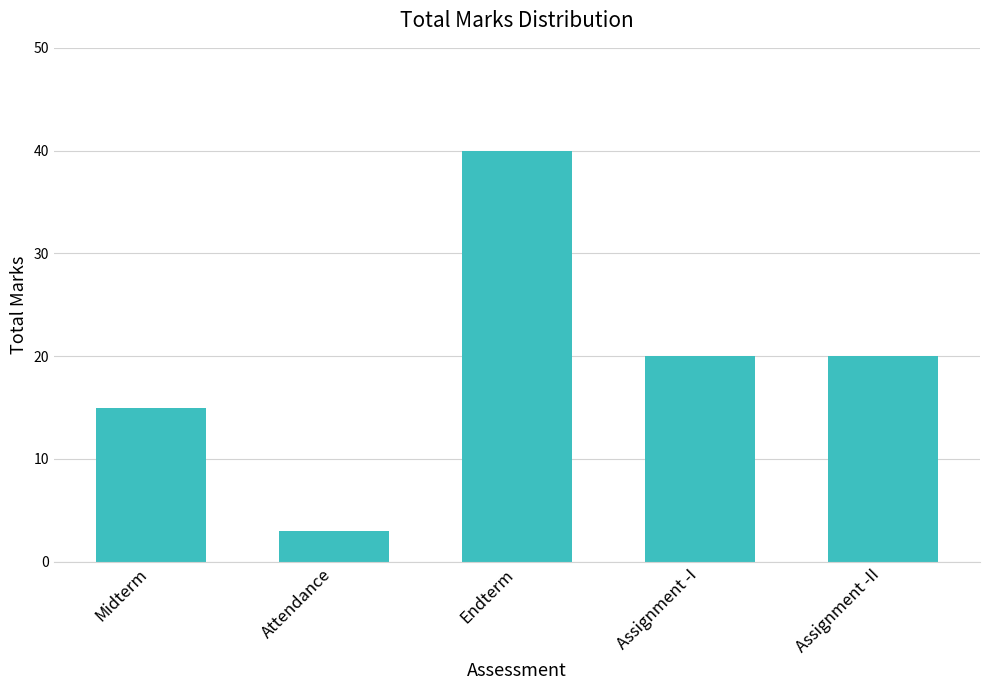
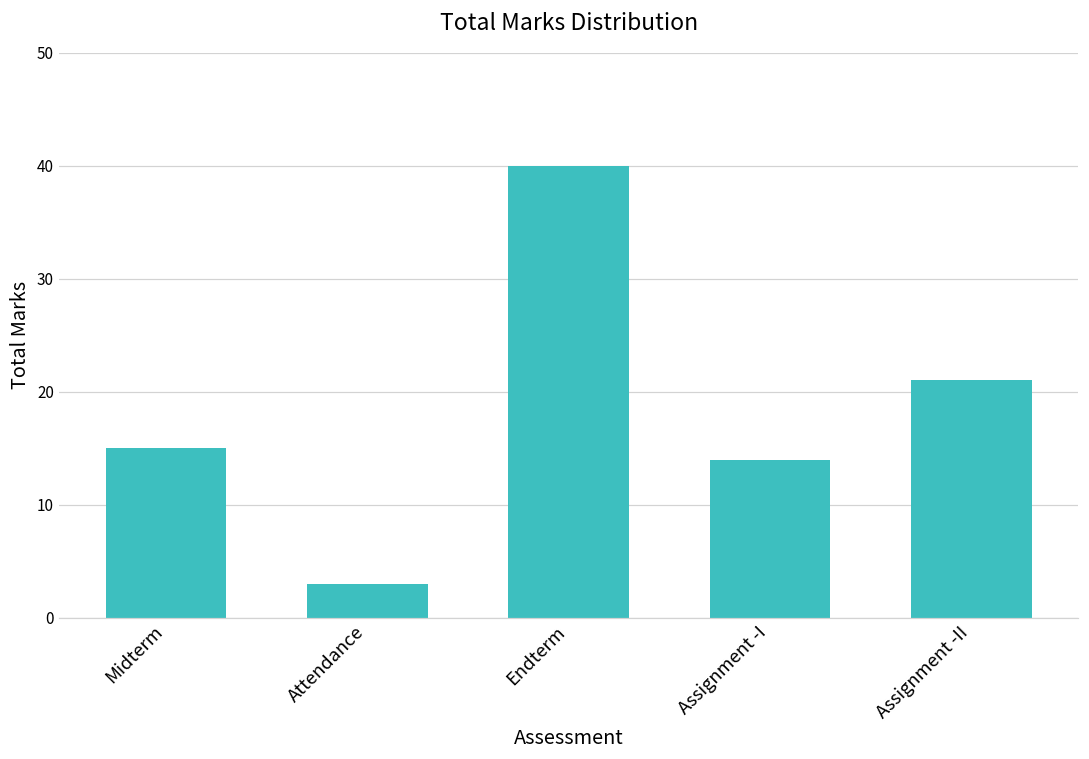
  {
    "Midterm": 15,
    "Attendance": 3,
    "Endterm": 40,
-   "Assignment -I": 20,
-   "Assignment -II": 20
+   "Assignment -I": 14,
+   "Assignment -II": 21
  }
